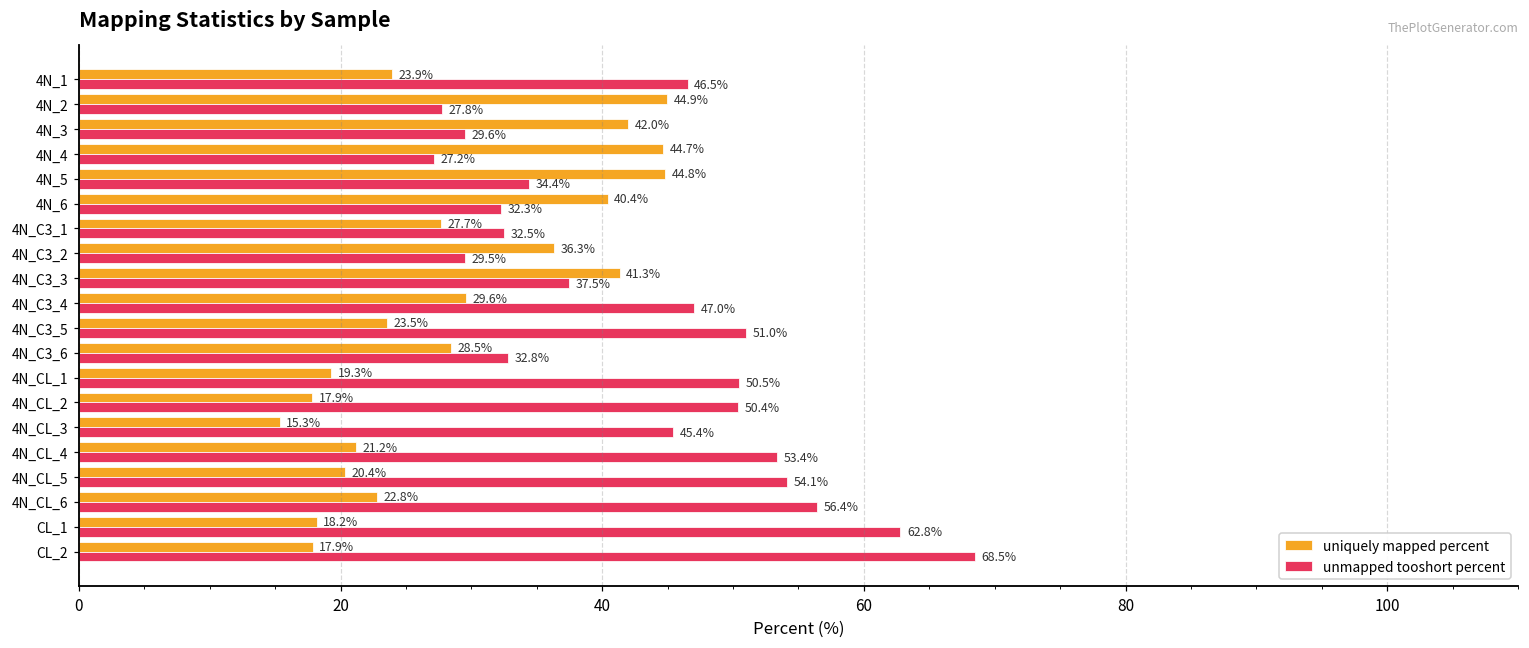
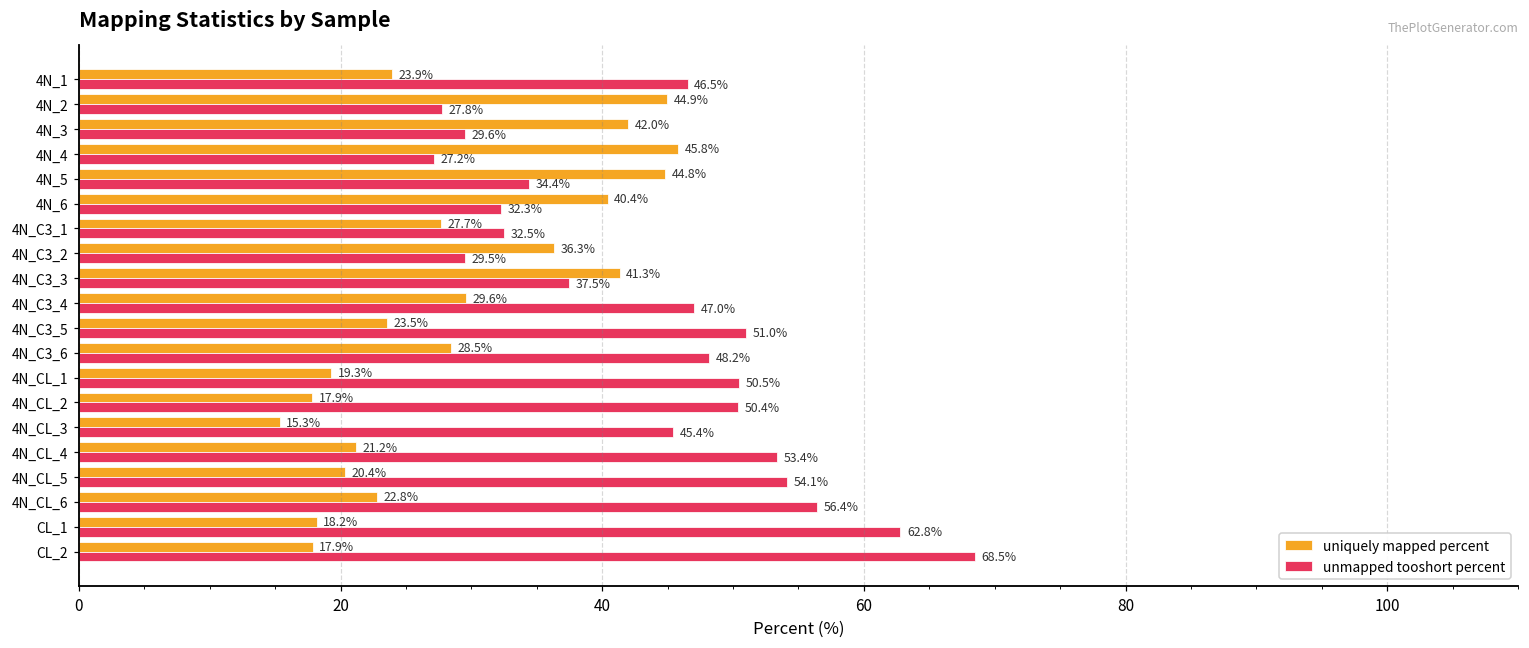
  {
    "uniquely mapped percent": {
      "4N_1": "23.9%",
      "4N_2": "44.9%",
      "4N_3": "42.0%",
-     "4N_4": "44.7%",
+     "4N_4": "45.8%",
      "4N_5": "44.8%",
      "4N_6": "40.4%",
      "4N_C3_1": "27.7%",
      "4N_C3_2": "36.3%",
      "4N_C3_3": "41.3%",
      "4N_C3_4": "29.6%",
      "4N_C3_5": "23.5%",
      "4N_C3_6": "28.5%",
      "4N_CL_1": "19.3%",
      "4N_CL_2": "17.9%",
      "4N_CL_3": "15.3%",
      "4N_CL_4": "21.2%",
      "4N_CL_5": "20.4%",
      "4N_CL_6": "22.8%",
      "CL_1": "18.2%",
      "CL_2": "17.9%"
    },
    "unmapped tooshort percent": {
      "4N_1": "46.5%",
      "4N_2": "27.8%",
      "4N_3": "29.6%",
      "4N_4": "27.2%",
      "4N_5": "34.4%",
      "4N_6": "32.3%",
      "4N_C3_1": "32.5%",
      "4N_C3_2": "29.5%",
      "4N_C3_3": "37.5%",
      "4N_C3_4": "47.0%",
      "4N_C3_5": "51.0%",
-     "4N_C3_6": "32.8%",
+     "4N_C3_6": "48.2%",
      "4N_CL_1": "50.5%",
      "4N_CL_2": "50.4%",
      "4N_CL_3": "45.4%",
      "4N_CL_4": "53.4%",
      "4N_CL_5": "54.1%",
      "4N_CL_6": "56.4%",
      "CL_1": "62.8%",
      "CL_2": "68.5%"
    }
  }
